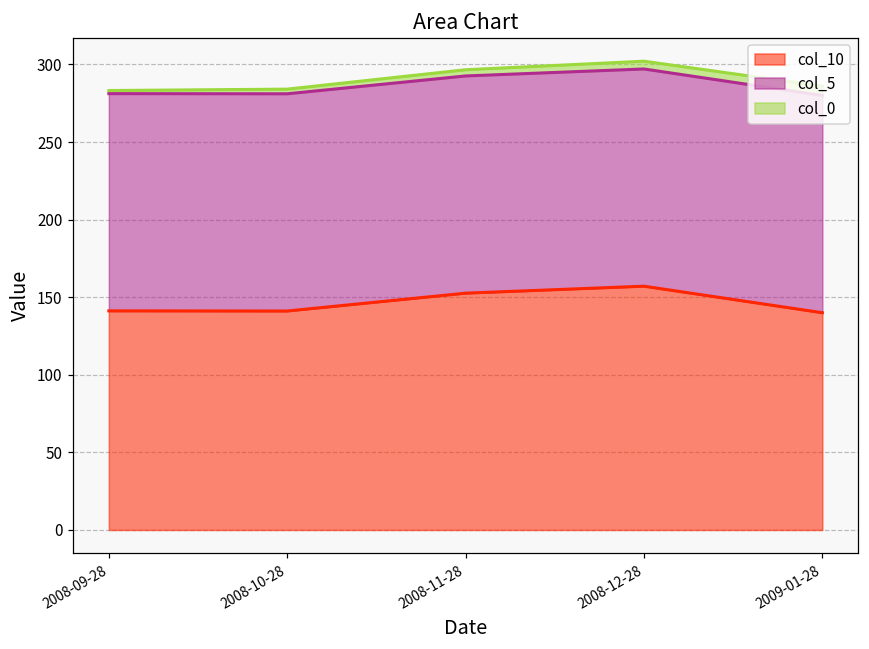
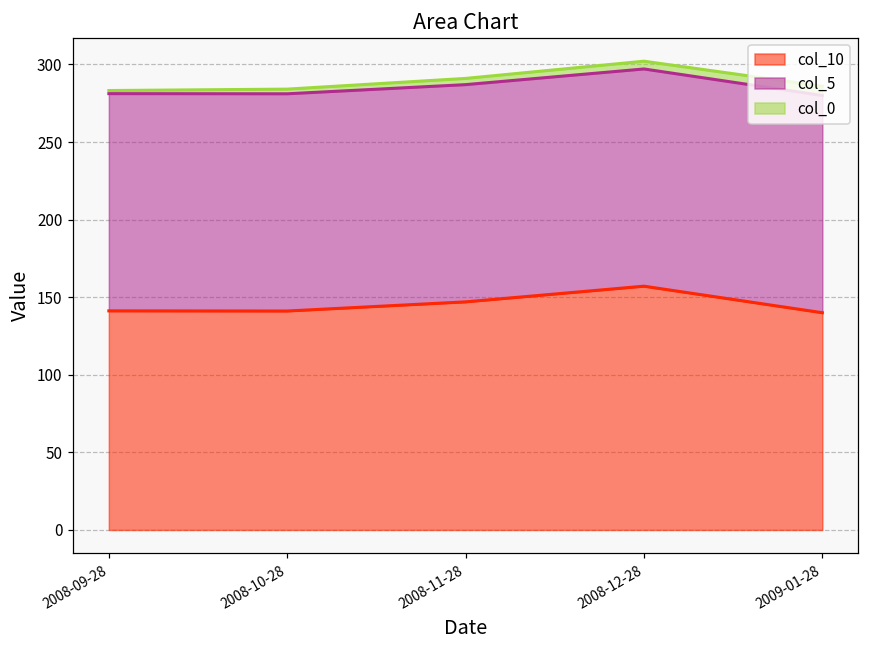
  {
    "col_10": {
      "2008-09-28": 141,
      "2008-10-28": 141,
-     "2008-11-28": 153,
+     "2008-11-28": 147,
      "2008-12-28": 157,
      "2009-01-28": 140
    },
    "col_5": {
      "2008-09-28": 140,
      "2008-10-28": 140,
      "2008-11-28": 140,
      "2008-12-28": 140
    },
    "col_0": {
      "2008-09-28": 2,
      "2008-10-28": 3,
      "2008-11-28": 4,
      "2008-12-28": 5
    }
  }
